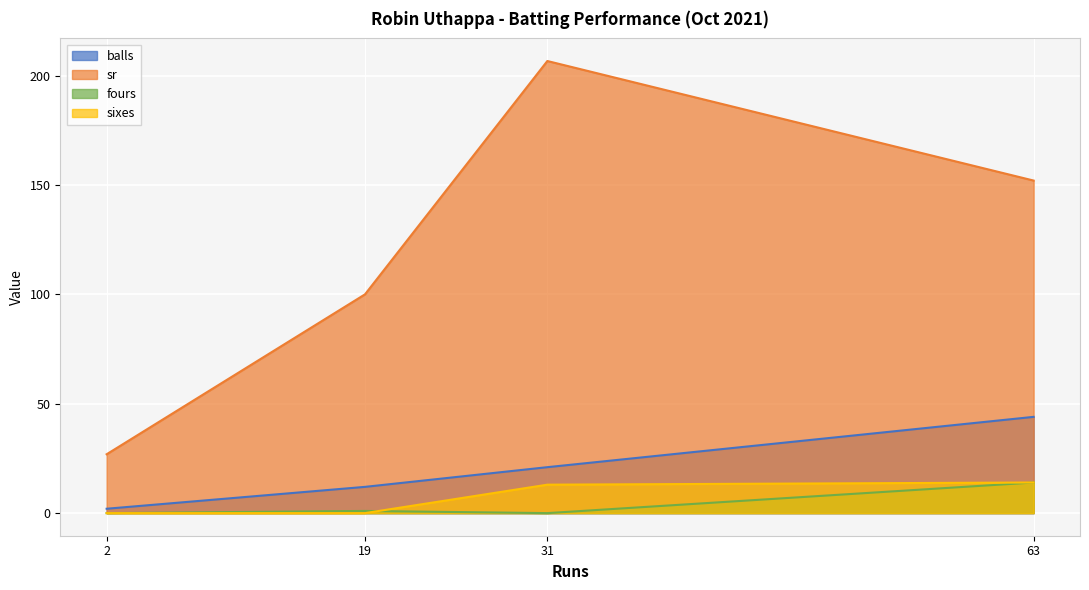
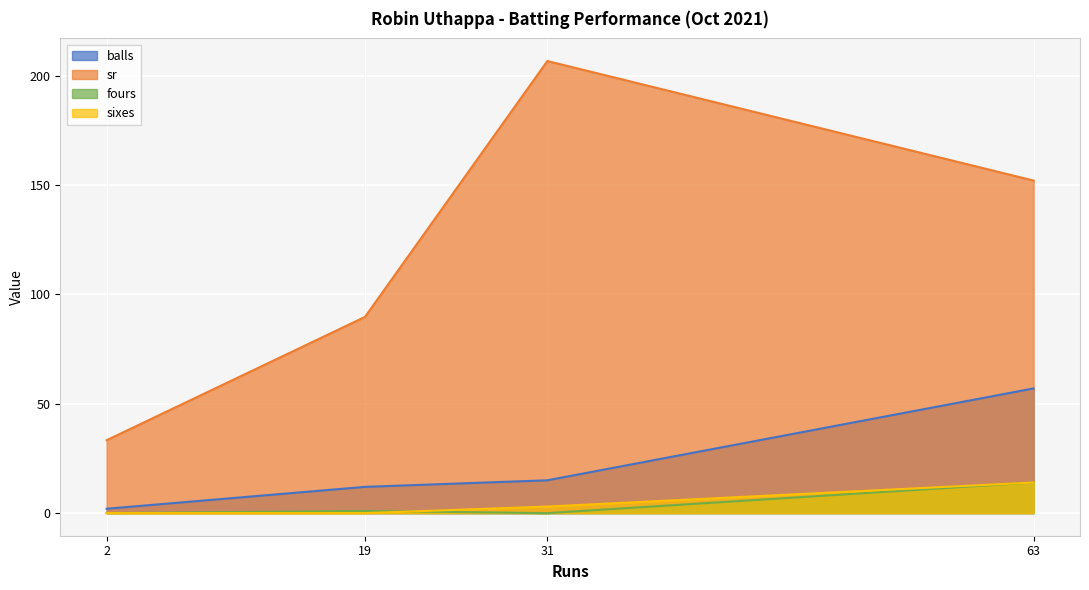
  {
    "balls": {
      "2": 2,
      "19": 12,
-     "31": 21,
-     "63": 44
+     "31": 15,
+     "63": 57
    },
    "sr": {
-     "2": 27,
-     "19": 100,
+     "2": 33,
+     "19": 90,
      "31": 207,
      "63": 152
    },
    "fours": {
      "31": 0
    },
    "sixes": {
-     "31": 13
+     "31": 3
    }
  }
